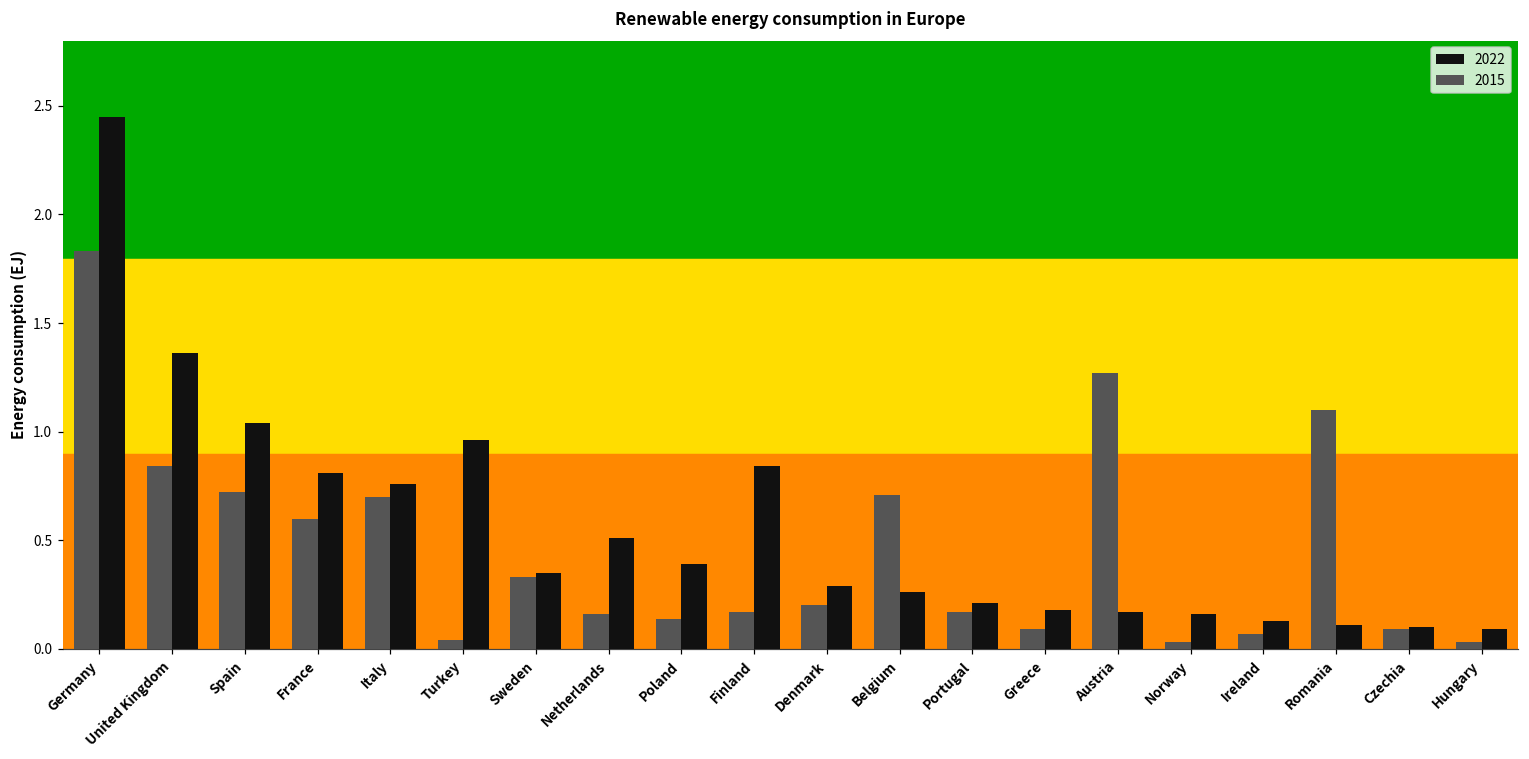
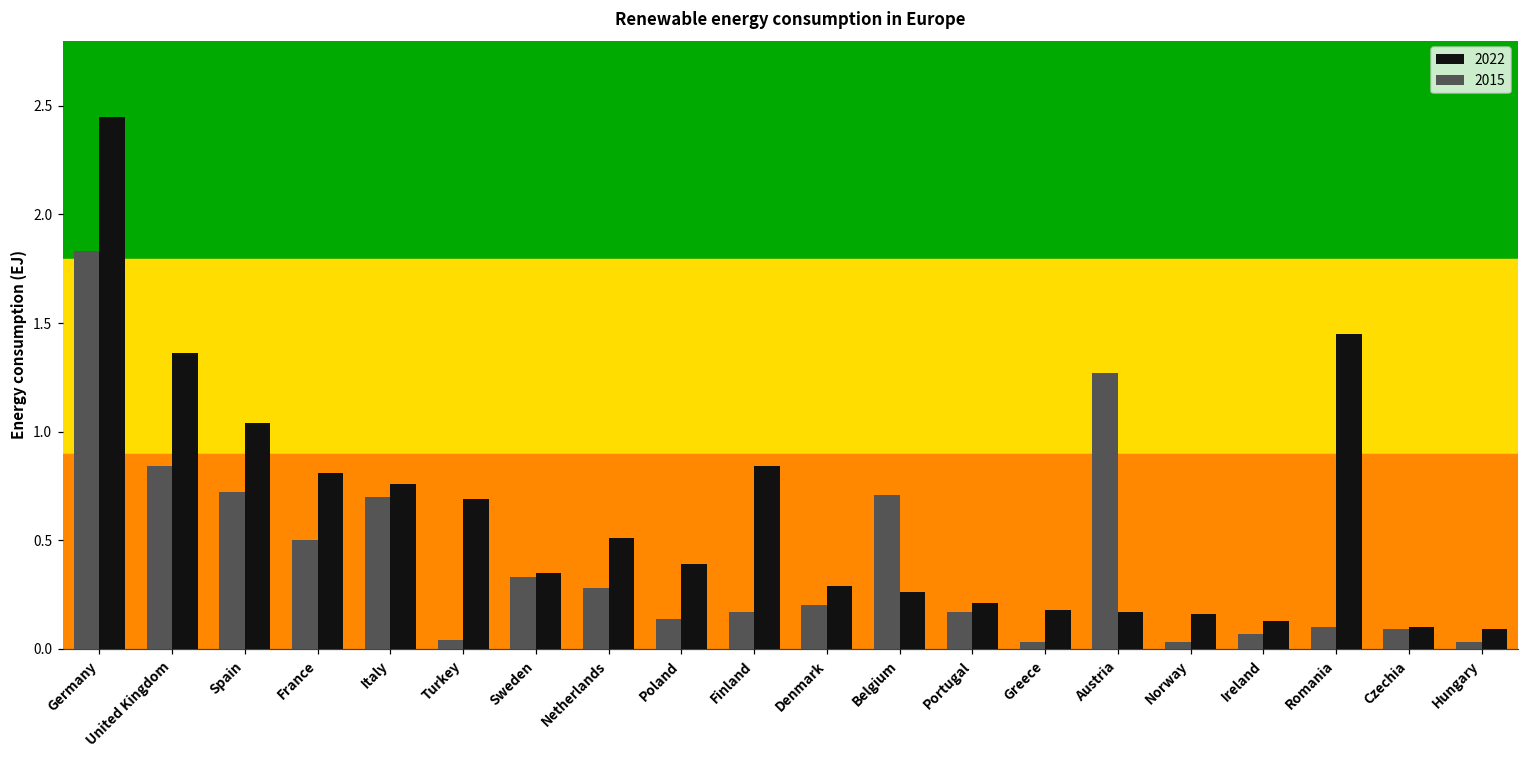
  {
    "2022": {
      "Germany": 2.45,
      "United Kingdom": 1.36,
      "Spain": 1.04,
      "France": 0.81,
      "Italy": 0.76,
-     "Turkey": 0.96,
+     "Turkey": 0.69,
      "Sweden": 0.35,
      "Netherlands": 0.51,
      "Poland": 0.39,
      "Finland": 0.84,
      "Denmark": 0.29,
      "Belgium": 0.26,
      "Portugal": 0.21,
      "Greece": 0.18,
      "Austria": 0.17,
      "Norway": 0.16,
      "Ireland": 0.13,
-     "Romania": 0.11,
+     "Romania": 1.45,
      "Czechia": 0.10,
      "Hungary": 0.09
    },
    "2015": {
      "Germany": 1.83,
      "United Kingdom": 0.84,
      "Spain": 0.72,
-     "France": 0.6,
+     "France": 0.5,
      "Italy": 0.70,
      "Turkey": 0.04,
      "Sweden": 0.33,
-     "Netherlands": 0.16,
+     "Netherlands": 0.28,
      "Poland": 0.14,
      "Finland": 0.17,
      "Denmark": 0.20,
      "Belgium": 0.71,
      "Portugal": 0.17,
-     "Greece": 0.09,
+     "Greece": 0.03,
      "Austria": 1.27,
      "Norway": 0.03,
      "Ireland": 0.07,
-     "Romania": 1.1,
+     "Romania": 0.1,
      "Czechia": 0.09,
      "Hungary": 0.03
    }
  }
